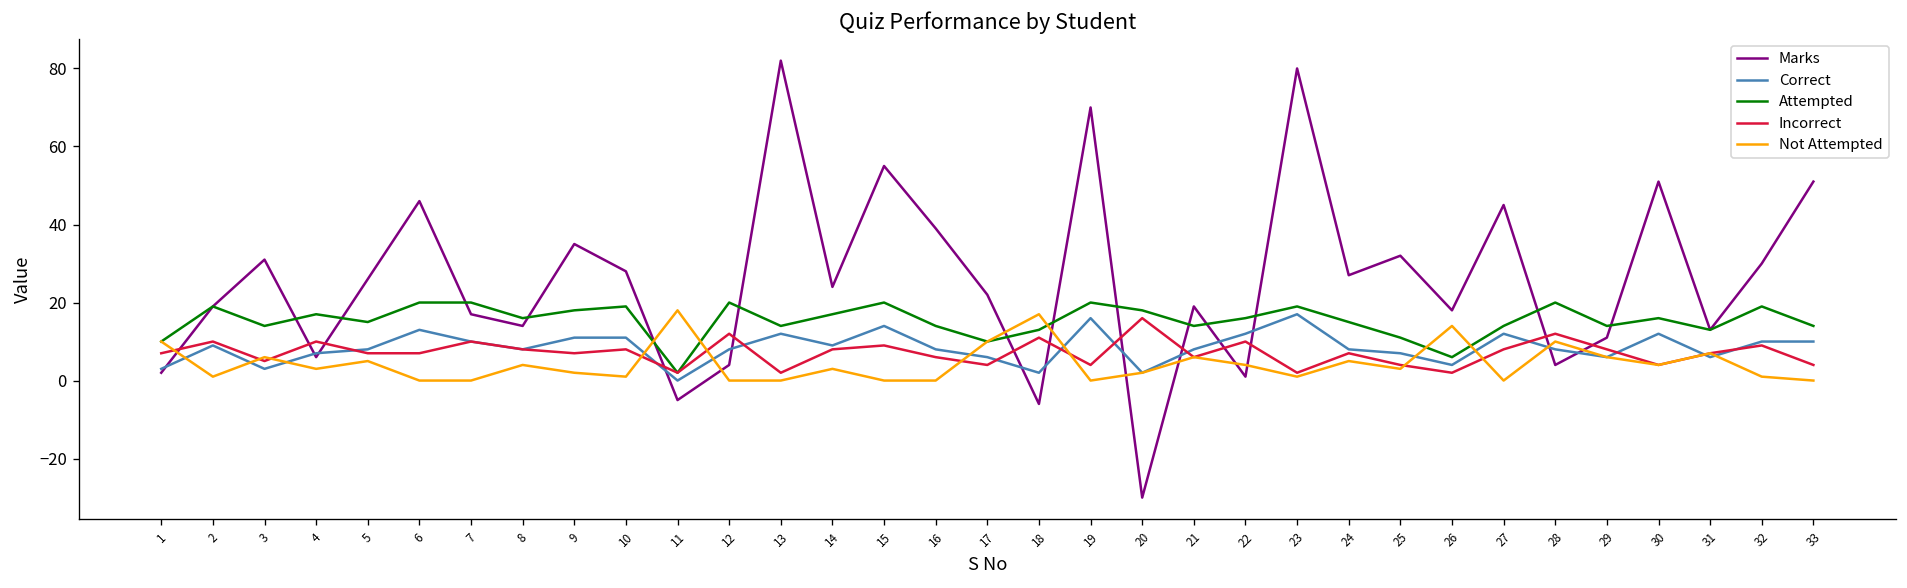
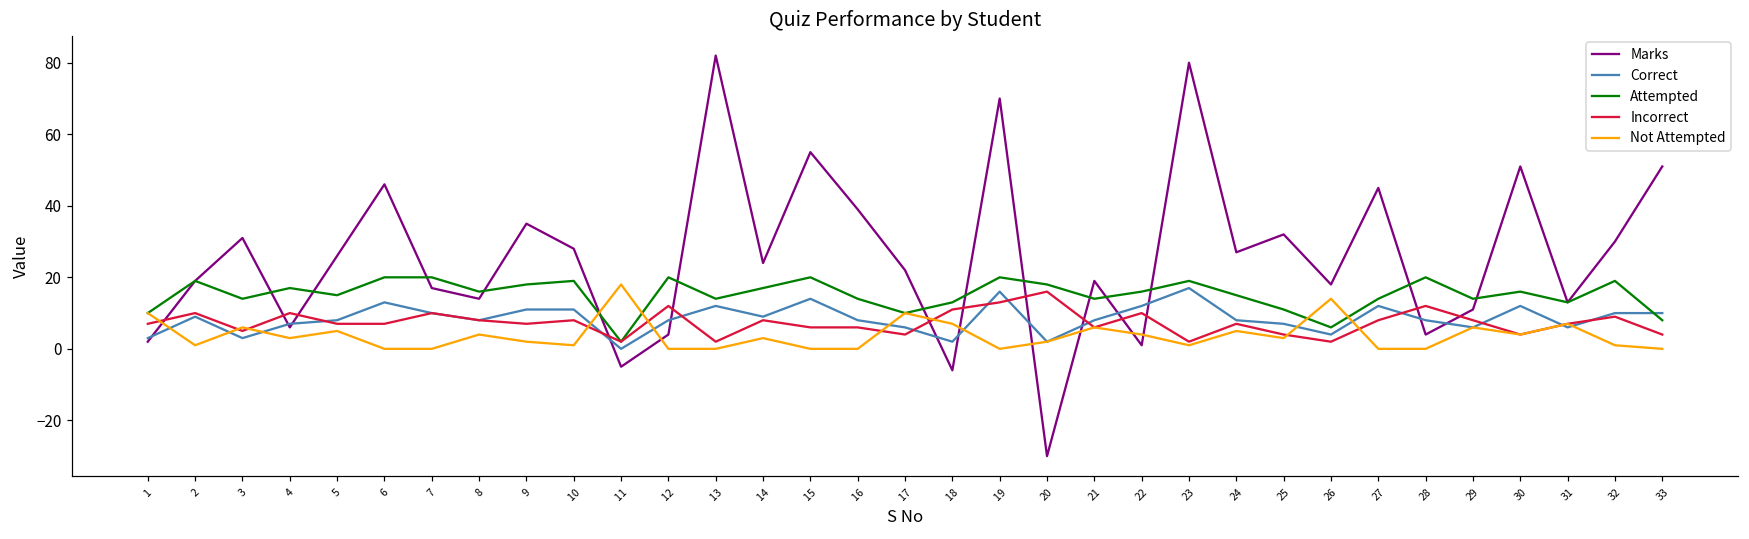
  {
    "Marks": {
      "1": 2,
      "3": 31,
      "4": 6,
      "5": 26,
      "6": 46,
      "7": 17,
      "8": 14,
      "9": 35,
      "10": 28,
      "11": -5,
      "12": 4,
      "13": 82,
      "14": 24,
      "15": 55,
      "16": 39,
      "17": 22,
      "18": -6,
      "19": 70,
      "20": -30,
      "21": 19,
      "22": 1,
      "23": 80,
      "24": 27,
      "25": 32,
      "26": 18,
      "27": 45,
      "28": 4,
      "29": 11,
      "30": 51,
      "32": 30,
      "33": 51
    },
    "Correct": {
      "1": 3,
      "2": 9,
      "3": 3,
      "4": 7,
      "5": 8,
      "6": 13,
      "9": 11,
      "10": 11,
      "11": 0,
      "12": 8,
      "13": 12,
      "14": 9,
      "15": 14,
      "16": 8,
      "17": 6,
      "18": 2,
      "19": 16,
      "21": 8,
      "22": 12,
      "23": 17,
      "24": 8,
      "25": 7,
      "26": 4,
      "27": 12,
      "28": 8,
      "30": 12,
      "31": 6,
      "32": 10,
      "33": 10
    },
    "Attempted": {
      "3": 14,
      "4": 17,
      "5": 15,
      "6": 20,
      "7": 20,
      "8": 16,
      "9": 18,
      "10": 19,
      "12": 20,
      "13": 14,
      "14": 17,
      "15": 20,
      "16": 14,
      "18": 13,
      "19": 20,
      "20": 18,
      "21": 14,
      "22": 16,
      "23": 19,
      "24": 15,
      "25": 11,
      "26": 6,
      "27": 14,
      "28": 20,
      "29": 14,
      "30": 16,
      "32": 19,
-     "33": 14
+     "33": 8
    },
    "Incorrect": {
      "1": 7,
      "2": 10,
      "3": 5,
      "4": 10,
      "5": 7,
      "6": 7,
      "9": 7,
      "10": 8,
      "12": 12,
      "13": 2,
      "14": 8,
-     "15": 9,
+     "15": 6,
      "16": 6,
      "17": 4,
      "18": 11,
-     "19": 4,
+     "19": 13,
      "20": 16,
      "22": 10,
      "23": 2,
      "24": 7,
      "25": 4,
      "26": 2,
      "27": 8,
      "28": 12,
      "29": 8,
      "32": 9,
      "33": 4
    },
    "Not Attempted": {
      "2": 1,
      "3": 6,
      "4": 3,
      "5": 5,
      "6": 0,
      "7": 0,
      "8": 4,
      "9": 2,
      "10": 1,
      "11": 18,
      "12": 0,
      "13": 0,
      "14": 3,
      "15": 0,
      "16": 0,
-     "18": 17,
+     "18": 7,
      "19": 0,
      "22": 4,
      "23": 1,
      "24": 5,
      "25": 3,
      "26": 14,
      "27": 0,
-     "28": 10,
+     "28": 0,
      "32": 1,
      "33": 0
    }
  }
